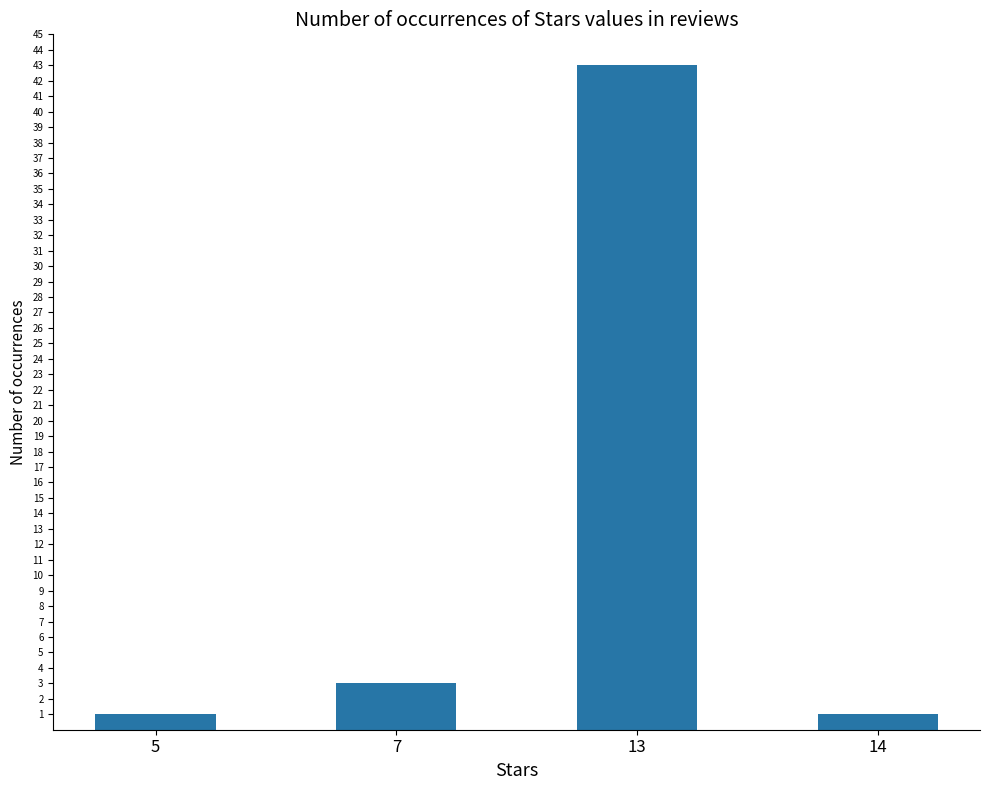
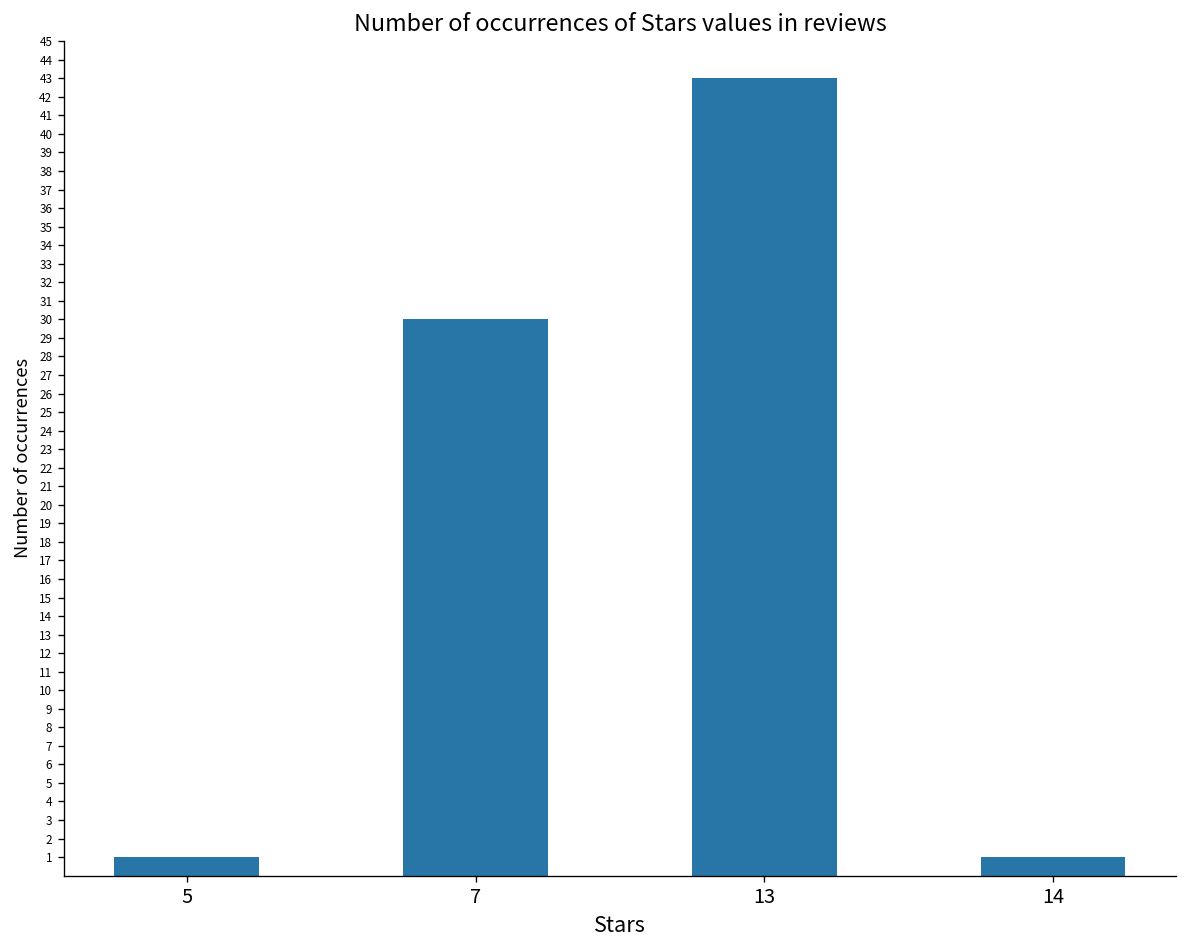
  {
    "5": 1,
-   "7": 3,
+   "7": 30,
    "13": 43,
    "14": 1
  }
